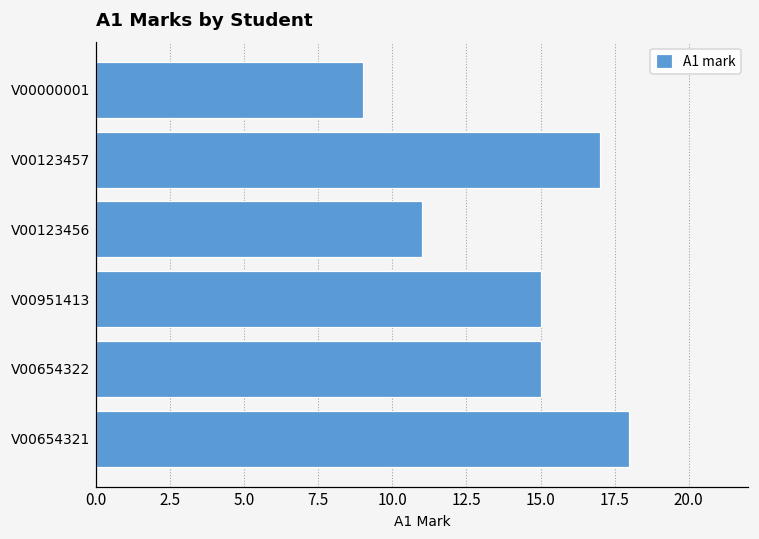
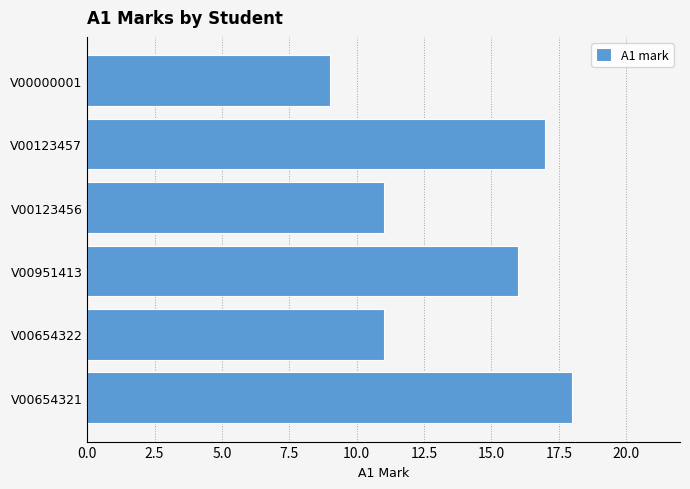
  {
    "V00000001": 9,
    "V00123457": 17,
    "V00123456": 11,
-   "V00951413": 15,
-   "V00654322": 15,
+   "V00951413": 16,
+   "V00654322": 11,
    "V00654321": 18
  }
